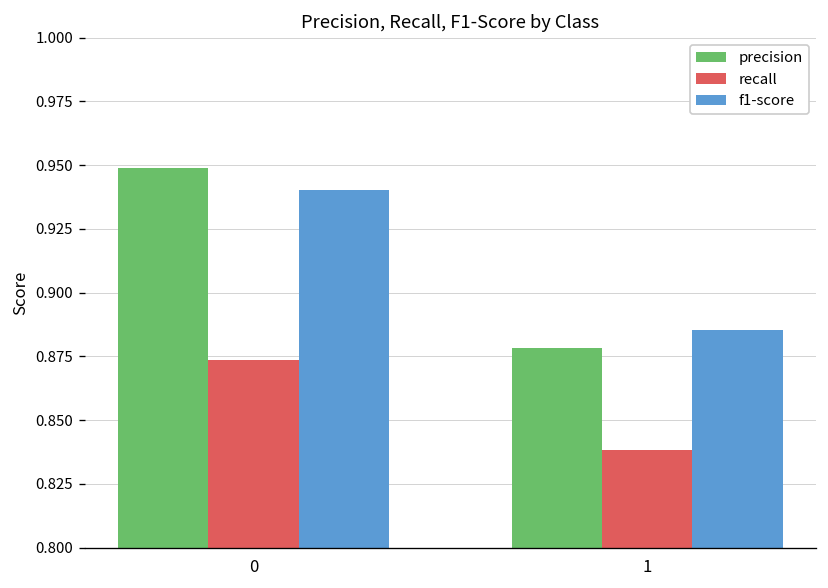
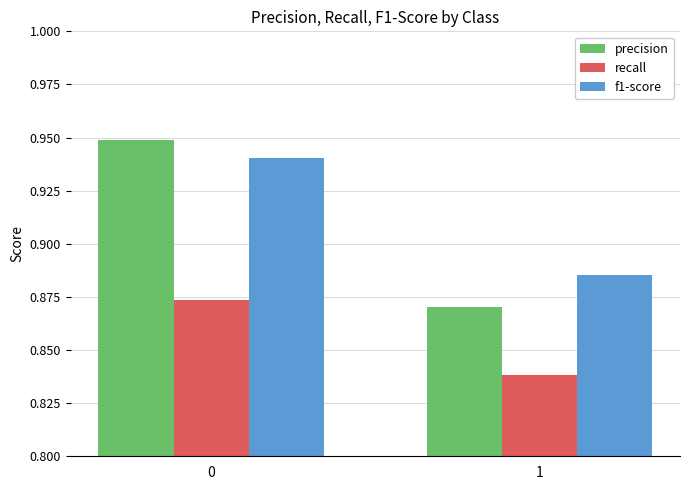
  {
    "precision": {
      "0": 0.949,
-     "1": 0.878
+     "1": 0.870
    },
    "recall": {
      "0": 0.874,
      "1": 0.838
    },
    "f1-score": {
      "0": 0.940,
      "1": 0.885
    }
  }
